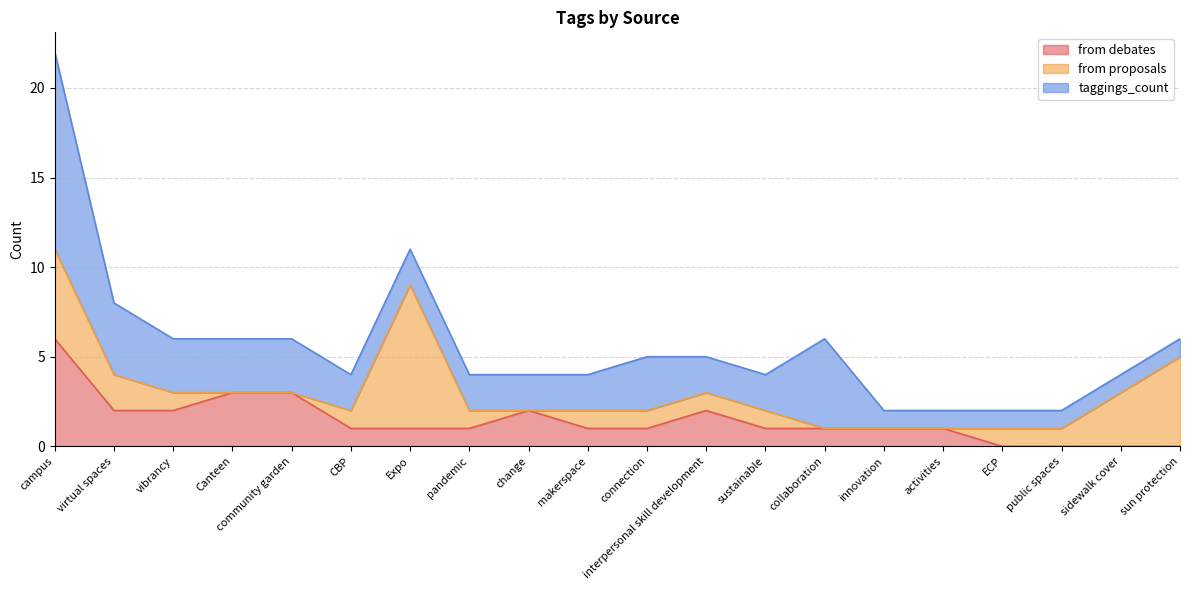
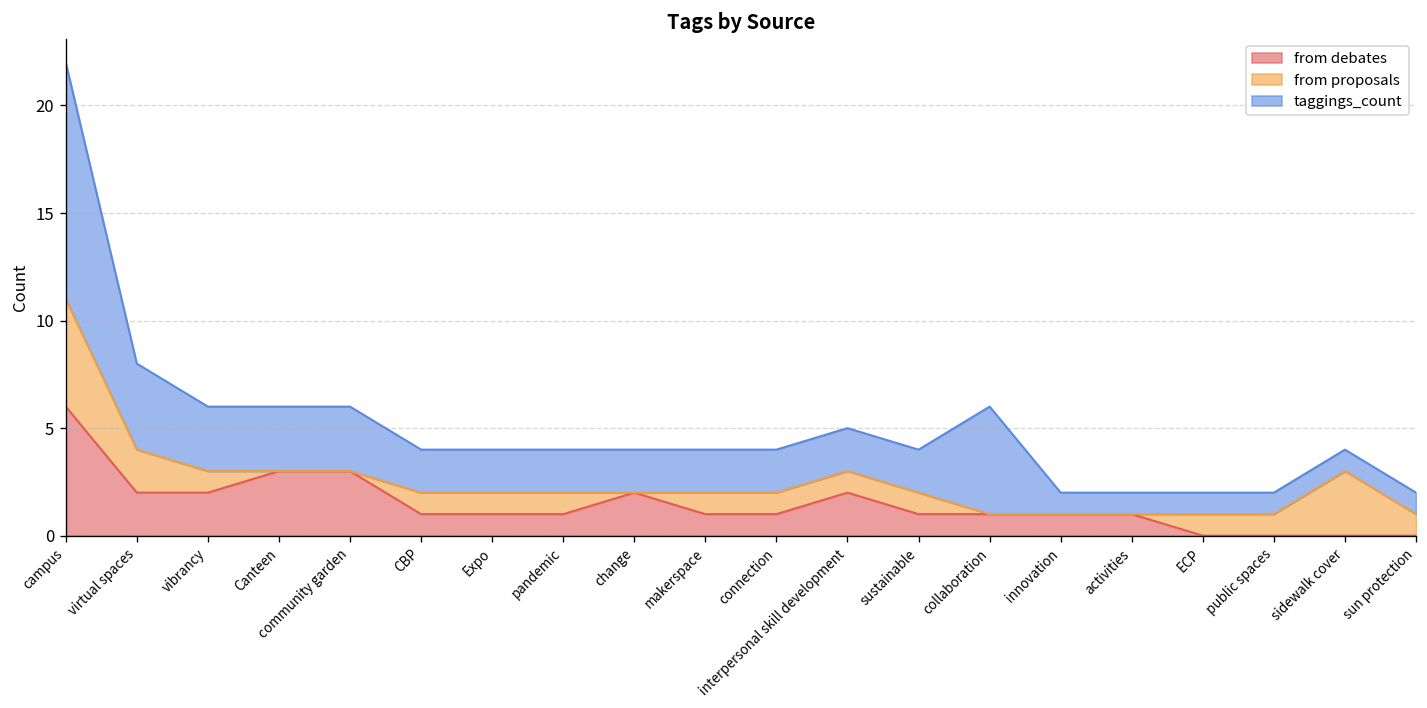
  {
    "from debates": {
      "campus": 6,
      "virtual spaces": 2,
      "vibrancy": 2,
      "CBP": 1,
      "Expo": 1,
      "pandemic": 1,
      "makerspace": 1,
      "connection": 1,
      "interpersonal skill development": 2,
      "sustainable": 1,
      "ECP": 0,
      "public spaces": 0,
      "sidewalk cover": 0,
      "sun protection": 0
    },
    "from proposals": {
      "campus": 11,
      "virtual spaces": 4,
      "vibrancy": 3,
      "CBP": 2,
-     "Expo": 8,
+     "Expo": 1,
      "pandemic": 2,
      "makerspace": 2,
      "connection": 2,
      "interpersonal skill development": 3,
      "sustainable": 2,
      "ECP": 1,
      "public spaces": 1,
      "sidewalk cover": 3,
-     "sun protection": 5
+     "sun protection": 1
    },
    "taggings_count": {
      "campus": 11,
      "virtual spaces": 4,
      "vibrancy": 3,
      "Canteen": 3,
      "community garden": 3,
      "CBP": 2,
      "Expo": 2,
      "pandemic": 2,
      "change": 2,
      "makerspace": 2,
-     "connection": 3,
+     "connection": 2,
      "interpersonal skill development": 2,
      "sustainable": 2,
      "collaboration": 5,
      "innovation": 1,
      "activities": 1,
      "ECP": 1,
      "public spaces": 1,
      "sidewalk cover": 1,
      "sun protection": 1
    }
  }
